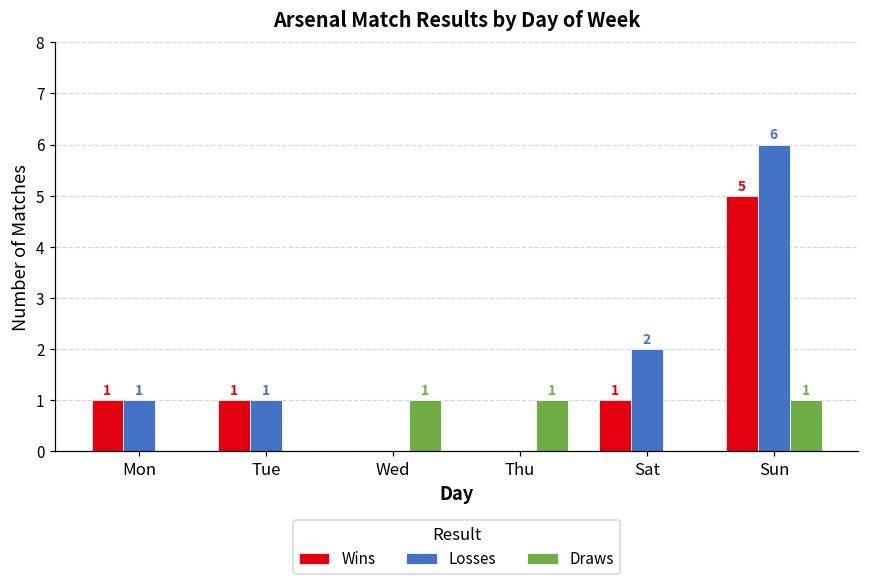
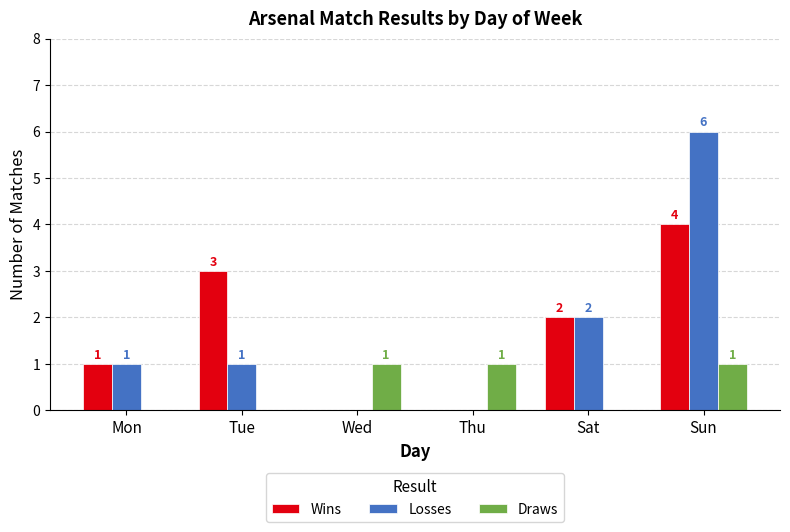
  {
    "Wins": {
      "Mon": 1,
-     "Tue": 1,
-     "Sat": 1,
-     "Sun": 5
+     "Tue": 3,
+     "Sat": 2,
+     "Sun": 4
    },
    "Losses": {
      "Mon": 1,
      "Tue": 1,
      "Sat": 2,
      "Sun": 6
    },
    "Draws": {
      "Wed": 1,
      "Thu": 1,
      "Sun": 1
    }
  }
